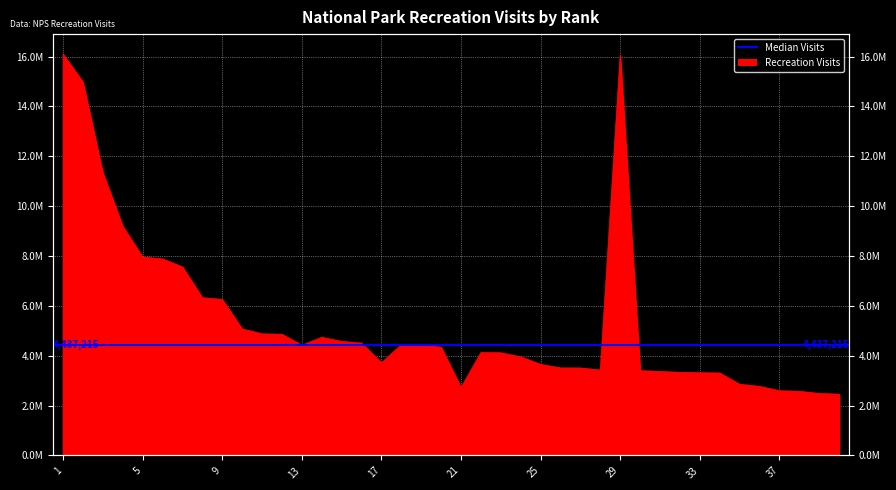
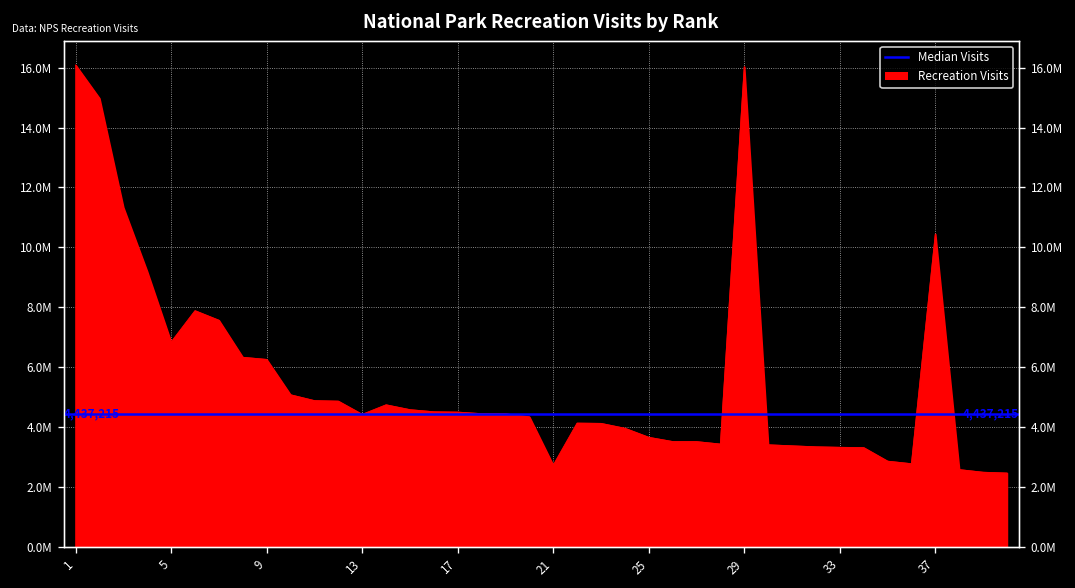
  {
    "1": 16100000,
-   "5": 8000000,
+   "5": 6800000,
    "9": 6300000,
    "13": 4400000,
-   "17": 3700000,
+   "17": 4500000,
    "21": 2700000,
    "25": 3700000,
    "29": 16000000,
    "33": 3300000,
-   "37": 2600000
+   "37": 10400000
  }
